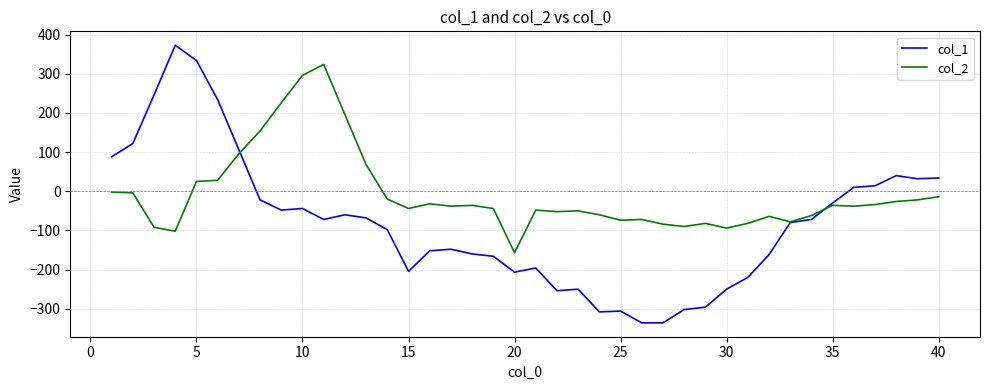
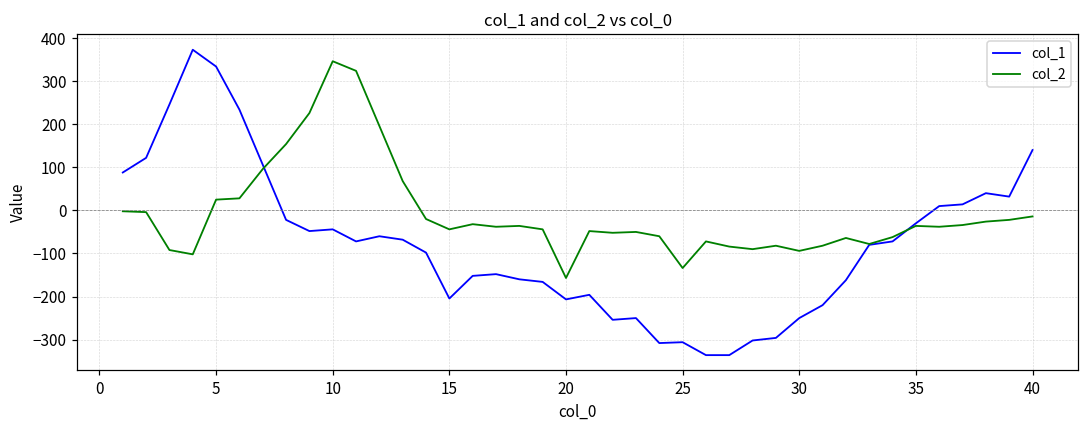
  {
    "col_1": {
      "5": 330,
      "10": -40,
      "15": -200,
      "20": -210,
      "25": -310,
      "30": -250,
-     "40": 30
+     "40": 140
    },
    "col_2": {
      "5": 30,
-     "10": 300,
+     "10": 350,
      "15": -40,
      "20": -160,
-     "25": -70,
+     "25": -130,
      "30": -90,
      "40": -10
    }
  }
